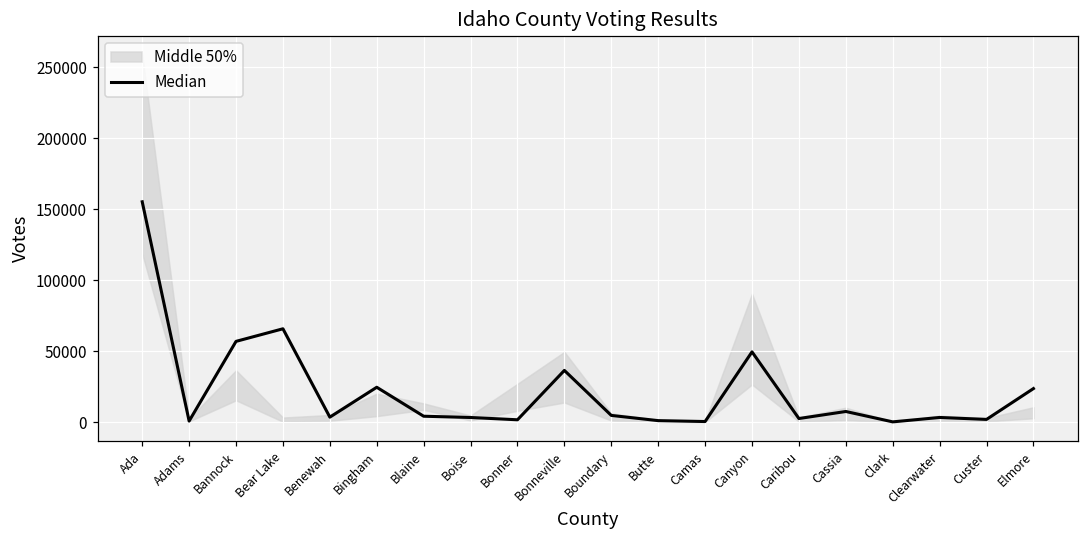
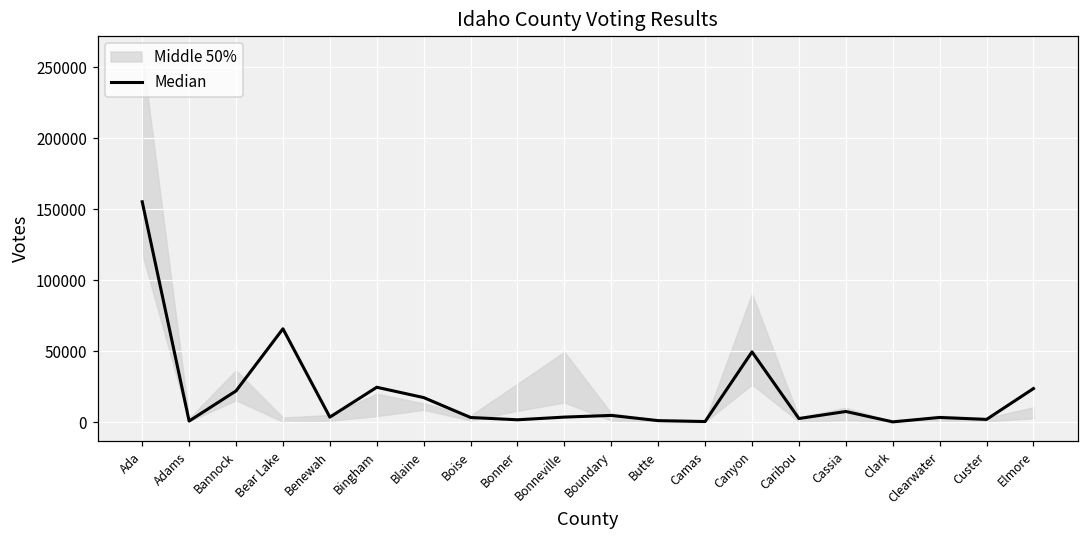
  {
    "Median": {
      "Ada": 155000,
-     "Bannock": 57000,
+     "Bannock": 22000,
      "Bear Lake": 66000,
      "Bingham": 25000,
-     "Blaine": 4000,
+     "Blaine": 17000,
      "Bonner": 2000,
-     "Bonneville": 36000,
+     "Bonneville": 4000,
      "Canyon": 50000,
      "Cassia": 8000,
      "Elmore": 24000
    }
  }
